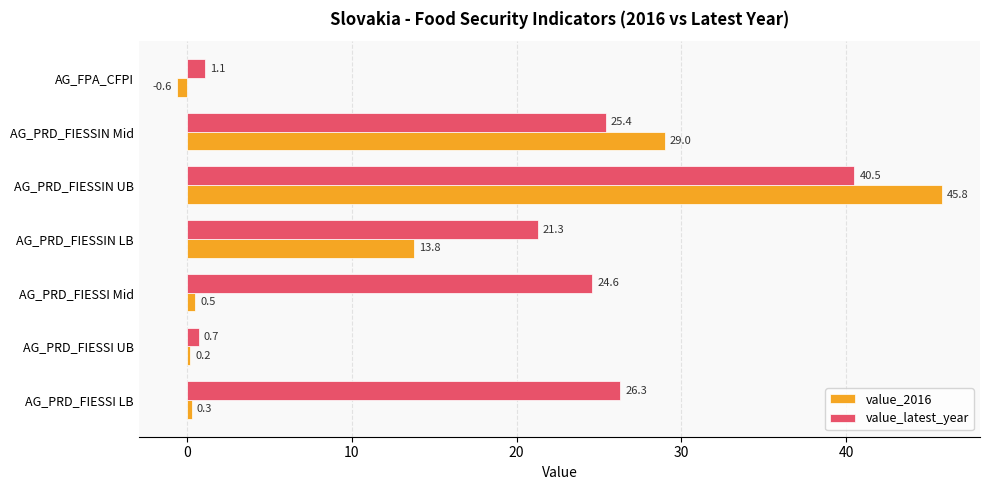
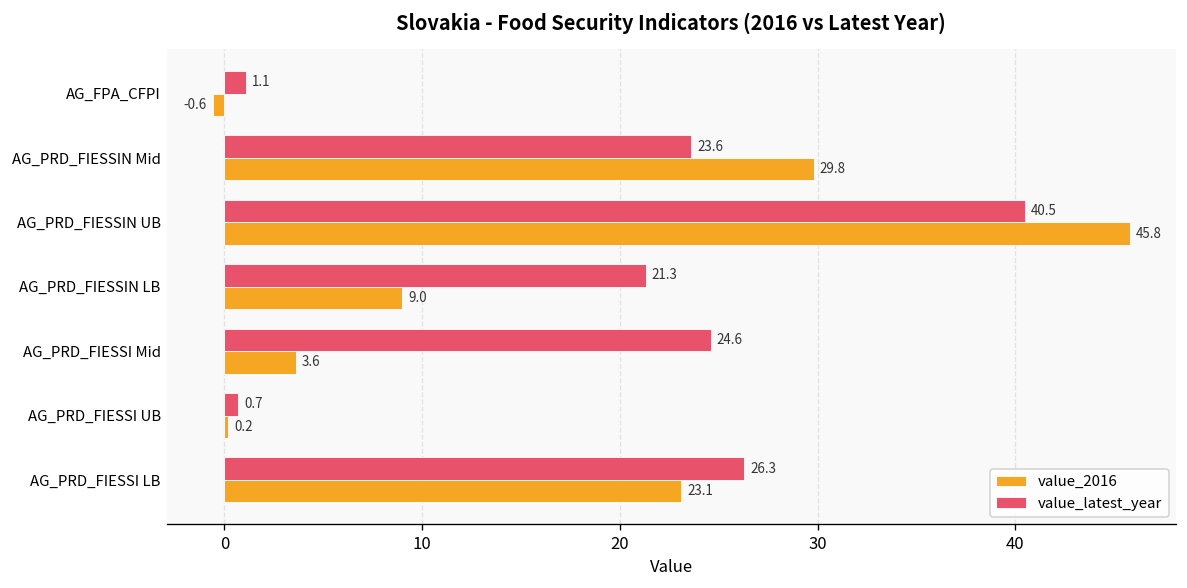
  {
    "value_2016": {
      "AG_FPA_CFPI": -0.6,
-     "AG_PRD_FIESSIN Mid": 29.0,
+     "AG_PRD_FIESSIN Mid": 29.8,
      "AG_PRD_FIESSIN UB": 45.8,
-     "AG_PRD_FIESSIN LB": 13.8,
-     "AG_PRD_FIESSI Mid": 0.5,
+     "AG_PRD_FIESSIN LB": 9.0,
+     "AG_PRD_FIESSI Mid": 3.6,
      "AG_PRD_FIESSI UB": 0.2,
-     "AG_PRD_FIESSI LB": 0.3
+     "AG_PRD_FIESSI LB": 23.1
    },
    "value_latest_year": {
      "AG_FPA_CFPI": 1.1,
-     "AG_PRD_FIESSIN Mid": 25.4,
+     "AG_PRD_FIESSIN Mid": 23.6,
      "AG_PRD_FIESSIN UB": 40.5,
      "AG_PRD_FIESSIN LB": 21.3,
      "AG_PRD_FIESSI Mid": 24.6,
      "AG_PRD_FIESSI UB": 0.7,
      "AG_PRD_FIESSI LB": 26.3
    }
  }
